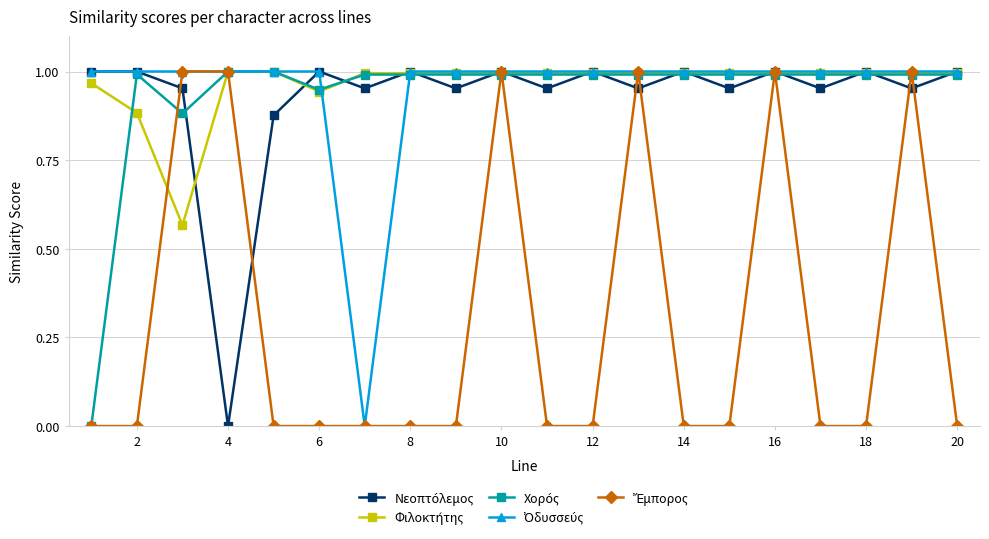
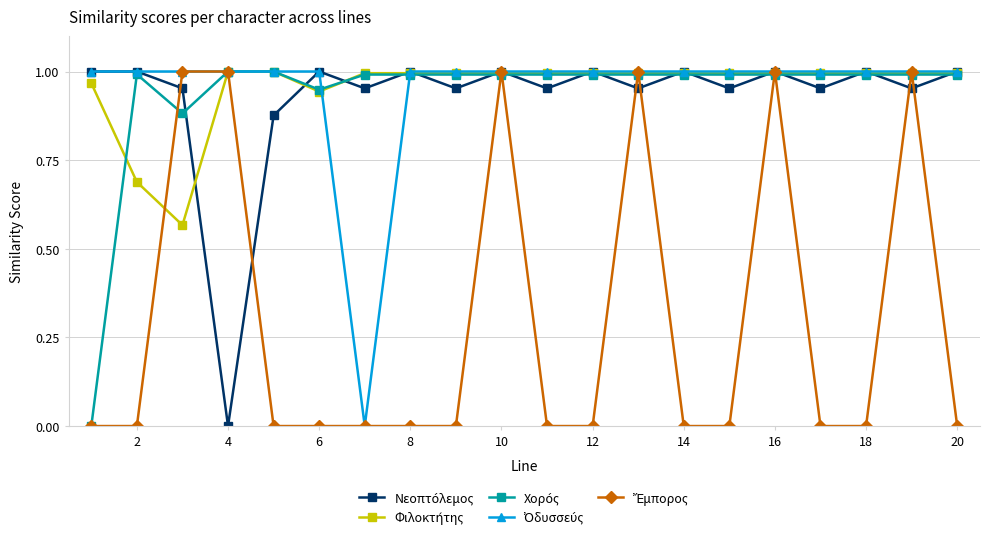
  {
    "Νεοπτόλεμος": {
      "4": 0.00
    },
    "Φιλοκτήτης": {
-     "2": 0.88
+     "2": 0.69
    },
    "Χορός": {
      "2": 0.99
    },
    "Ἔμπορος": {
      "2": 0.00,
      "6": 0.00,
      "8": 0.00,
      "12": 0.00,
      "14": 0.00,
      "18": 0.00,
      "20": 0.00
    }
  }
